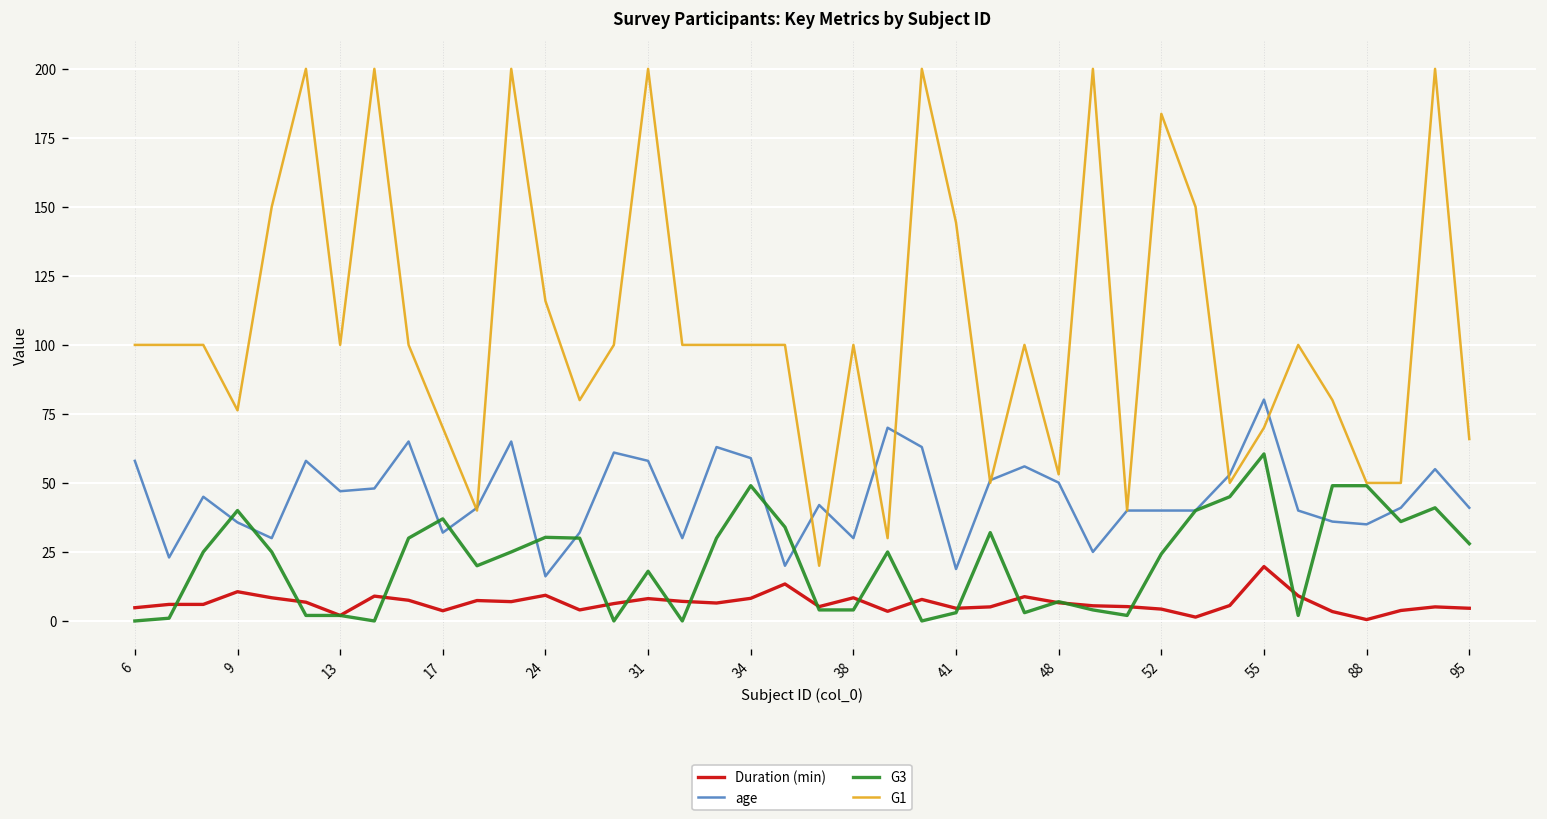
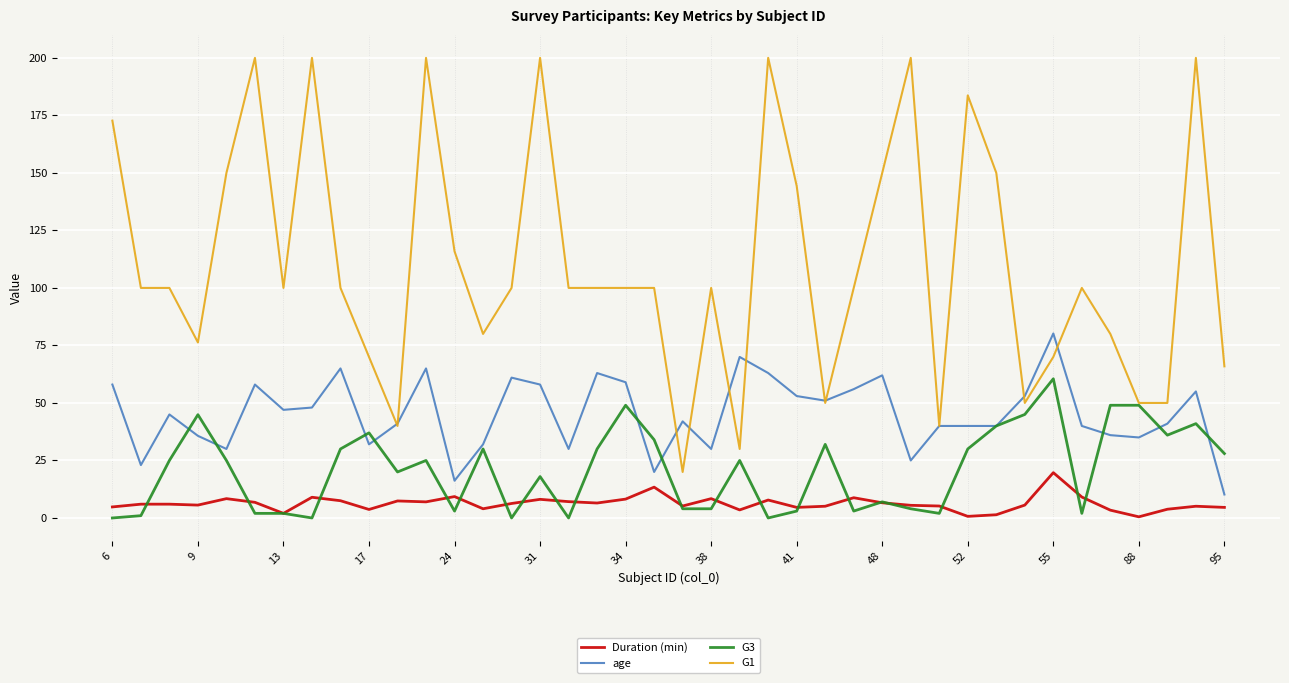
  {
    "Duration (min)": {
      "6": 5,
-     "9": 11,
+     "9": 6,
      "24": 9,
      "41": 5,
-     "52": 4,
+     "52": 1,
      "55": 20,
      "88": 1,
      "95": 5
    },
    "age": {
      "6": 58,
      "9": 36,
      "24": 16,
-     "41": 19,
-     "48": 50,
+     "41": 53,
+     "48": 62,
      "52": 40,
      "55": 80,
      "88": 35,
-     "95": 41
+     "95": 10
    },
    "G3": {
      "6": 0,
-     "9": 40,
-     "24": 30,
+     "9": 45,
+     "24": 3,
      "41": 3,
-     "52": 24,
+     "52": 30,
      "55": 61,
      "95": 28
    },
    "G1": {
-     "6": 100,
+     "6": 173,
      "9": 76,
      "24": 116,
      "41": 144,
-     "48": 53,
+     "48": 150,
      "52": 184,
      "55": 70,
      "95": 66
    }
  }
